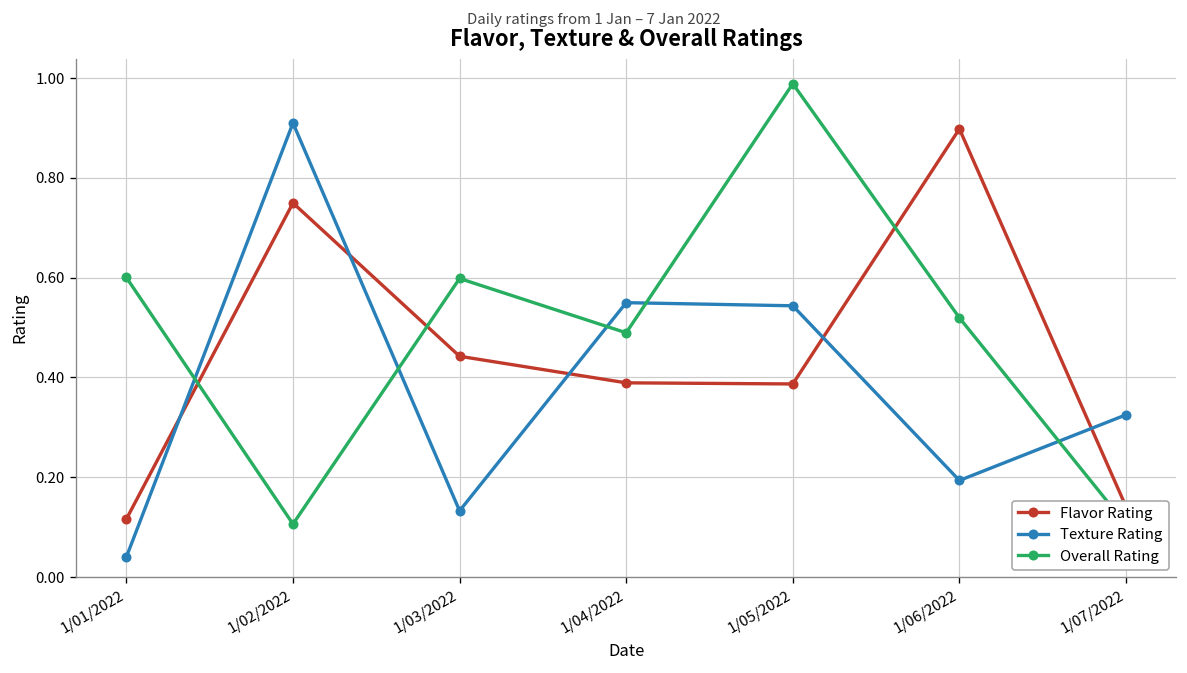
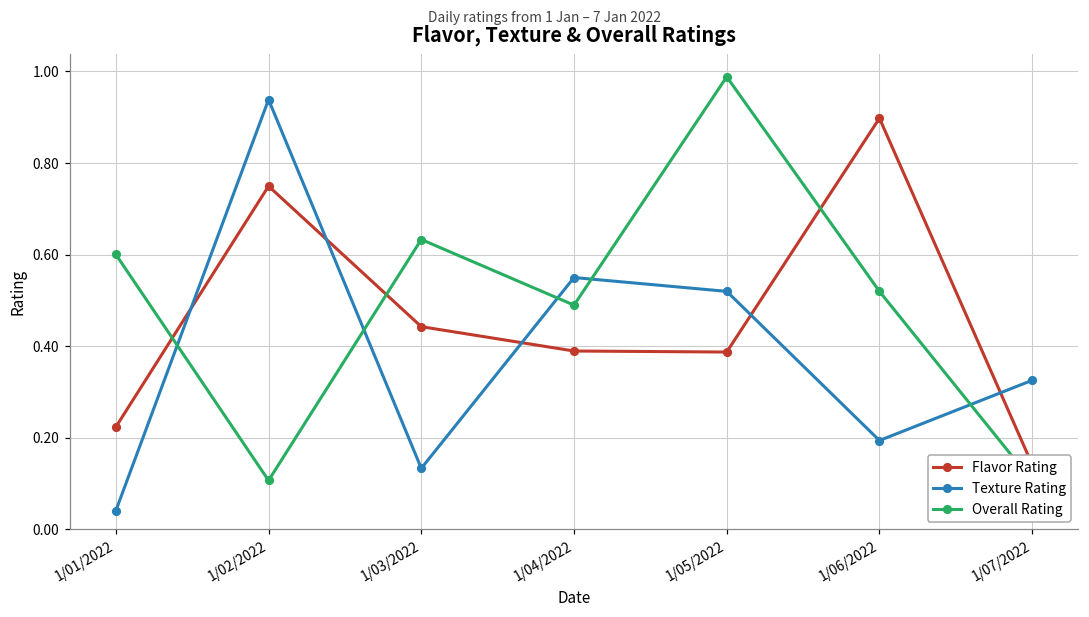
  {
    "Flavor Rating": {
-     "1/01/2022": 0.12,
+     "1/01/2022": 0.22,
      "1/02/2022": 0.75,
      "1/03/2022": 0.44,
      "1/04/2022": 0.39,
      "1/05/2022": 0.39,
      "1/06/2022": 0.90
    },
    "Texture Rating": {
      "1/01/2022": 0.04,
-     "1/02/2022": 0.91,
+     "1/02/2022": 0.94,
      "1/03/2022": 0.13,
      "1/04/2022": 0.55,
-     "1/05/2022": 0.54,
+     "1/05/2022": 0.52,
      "1/06/2022": 0.19,
      "1/07/2022": 0.33
    },
    "Overall Rating": {
      "1/01/2022": 0.60,
      "1/02/2022": 0.11,
-     "1/03/2022": 0.60,
+     "1/03/2022": 0.63,
      "1/04/2022": 0.49,
      "1/05/2022": 0.99,
      "1/06/2022": 0.52
    }
  }
